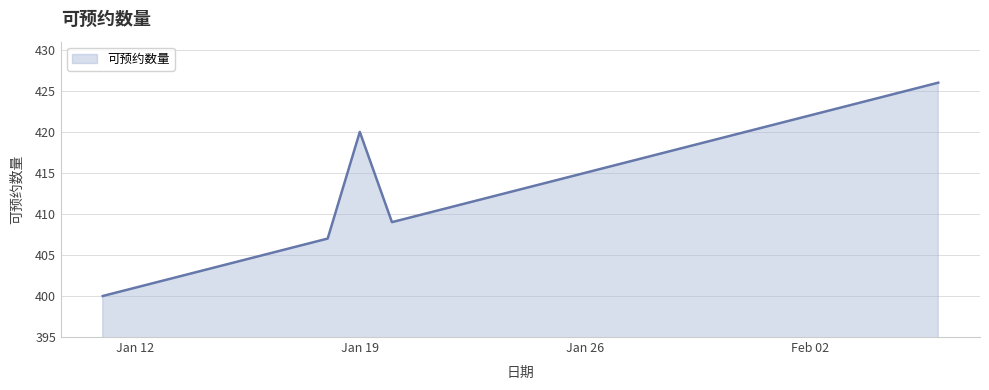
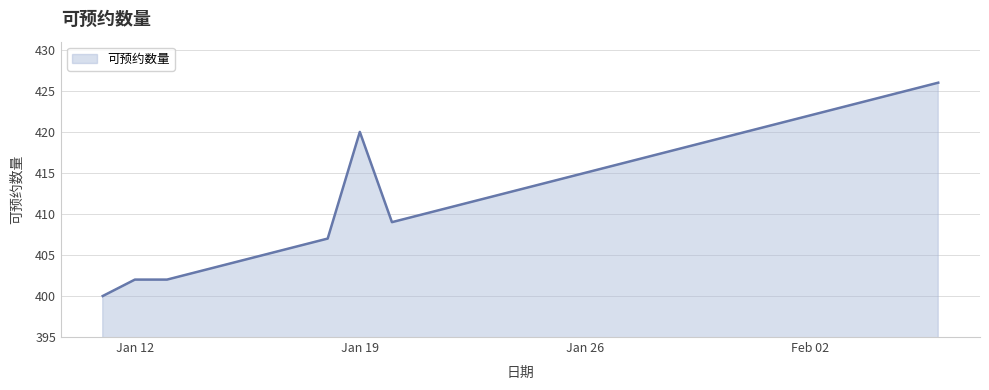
  {
-   "Jan 12": 401,
+   "Jan 12": 402,
    "Jan 19": 420,
    "Jan 26": 415,
    "Feb 02": 422
  }
